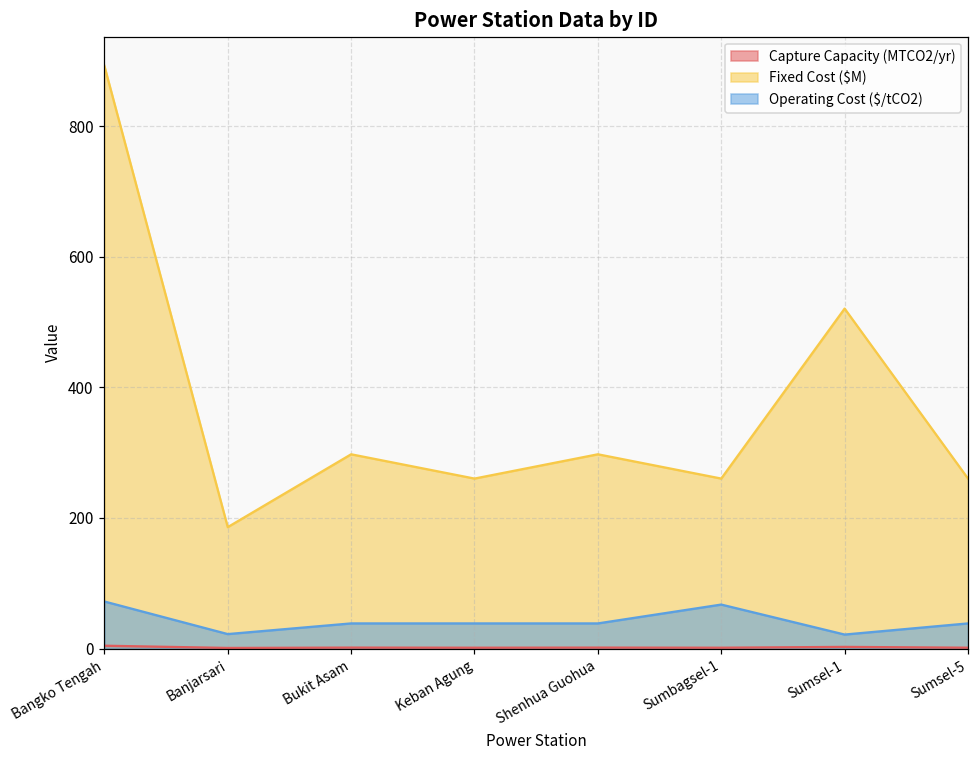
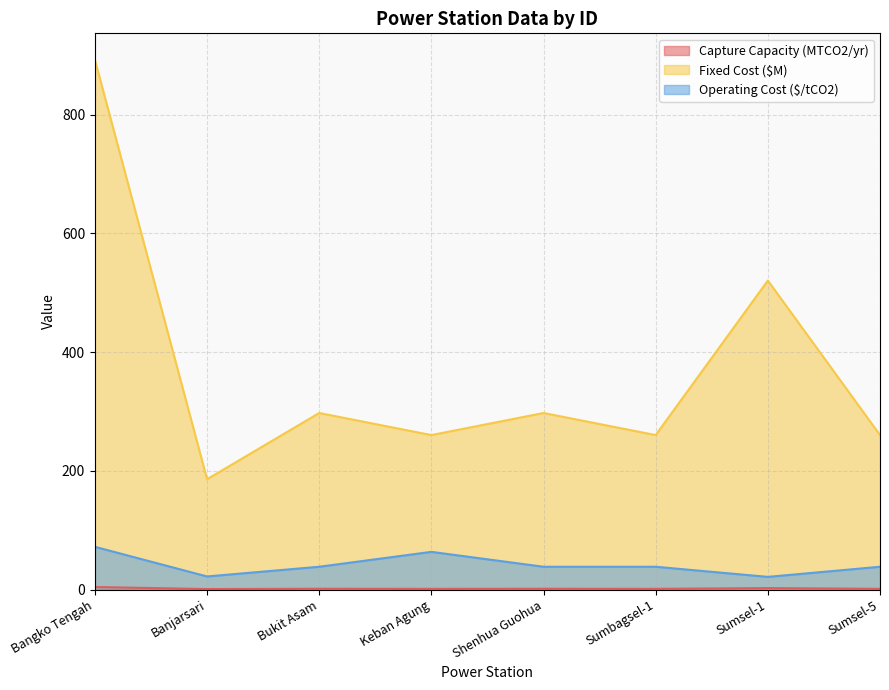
  {
    "Capture Capacity (MTCO2/yr)": {
      "Bangko Tengah": 0,
      "Banjarsari": 0,
      "Bukit Asam": 0,
      "Keban Agung": 0,
      "Shenhua Guohua": 0,
      "Sumbagsel-1": 0,
      "Sumsel-1": 0,
      "Sumsel-5": 0
    },
    "Fixed Cost ($M)": {
      "Bangko Tengah": 890,
      "Banjarsari": 190,
      "Bukit Asam": 300,
      "Keban Agung": 260,
      "Shenhua Guohua": 300,
      "Sumbagsel-1": 260,
      "Sumsel-1": 520,
      "Sumsel-5": 260
    },
    "Operating Cost ($/tCO2)": {
      "Bangko Tengah": 70,
      "Banjarsari": 20,
      "Bukit Asam": 40,
-     "Keban Agung": 40,
+     "Keban Agung": 60,
      "Shenhua Guohua": 40,
-     "Sumbagsel-1": 70,
+     "Sumbagsel-1": 40,
      "Sumsel-1": 20,
      "Sumsel-5": 40
    }
  }
